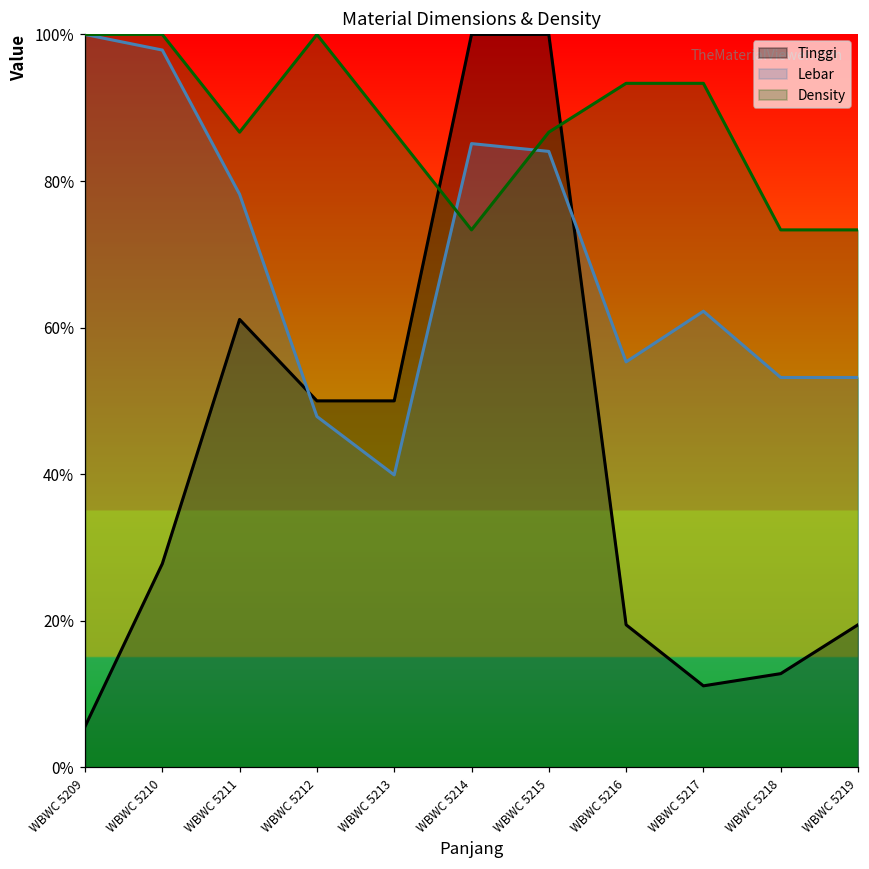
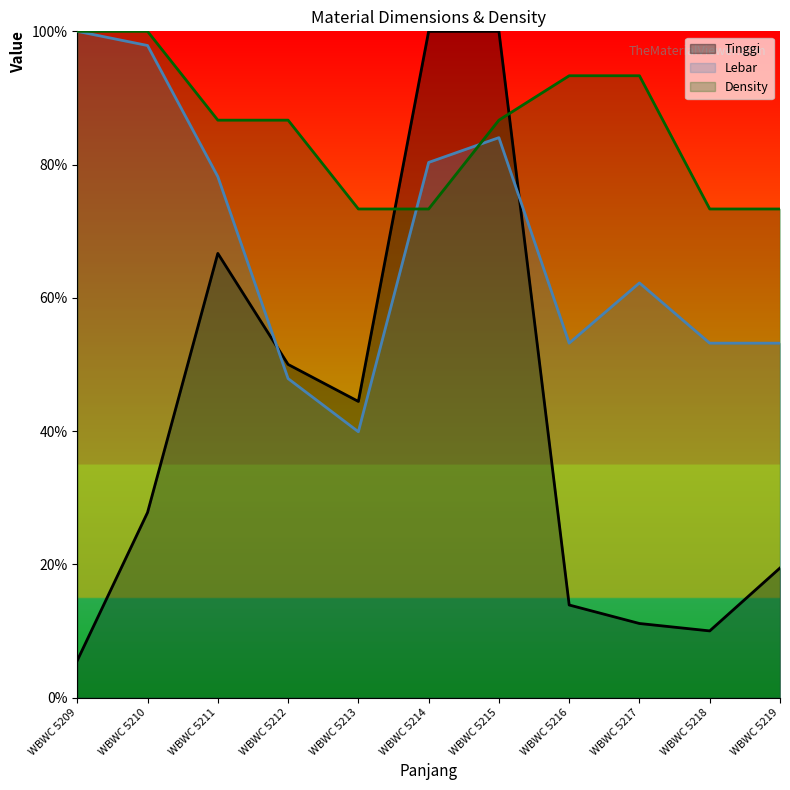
  {
    "Tinggi": {
      "WBWC 5209": "6%",
      "WBWC 5210": "28%",
-     "WBWC 5211": "61%",
+     "WBWC 5211": "67%",
      "WBWC 5212": "50%",
-     "WBWC 5213": "50%",
+     "WBWC 5213": "44%",
      "WBWC 5214": "100%",
      "WBWC 5215": "100%",
-     "WBWC 5216": "19%",
+     "WBWC 5216": "14%",
      "WBWC 5217": "11%",
-     "WBWC 5218": "13%",
+     "WBWC 5218": "10%",
      "WBWC 5219": "19%"
    },
    "Lebar": {
      "WBWC 5210": "98%",
      "WBWC 5211": "78%",
      "WBWC 5212": "48%",
      "WBWC 5213": "40%",
-     "WBWC 5214": "85%",
+     "WBWC 5214": "80%",
      "WBWC 5215": "84%",
-     "WBWC 5216": "55%",
+     "WBWC 5216": "53%",
      "WBWC 5217": "62%",
      "WBWC 5218": "53%",
      "WBWC 5219": "53%"
    },
    "Density": {
      "WBWC 5210": "100%",
      "WBWC 5211": "87%",
-     "WBWC 5212": "100%",
-     "WBWC 5213": "87%",
+     "WBWC 5212": "87%",
+     "WBWC 5213": "73%",
      "WBWC 5214": "73%",
      "WBWC 5215": "87%",
      "WBWC 5216": "93%",
      "WBWC 5217": "93%",
      "WBWC 5218": "73%",
      "WBWC 5219": "73%"
    }
  }
